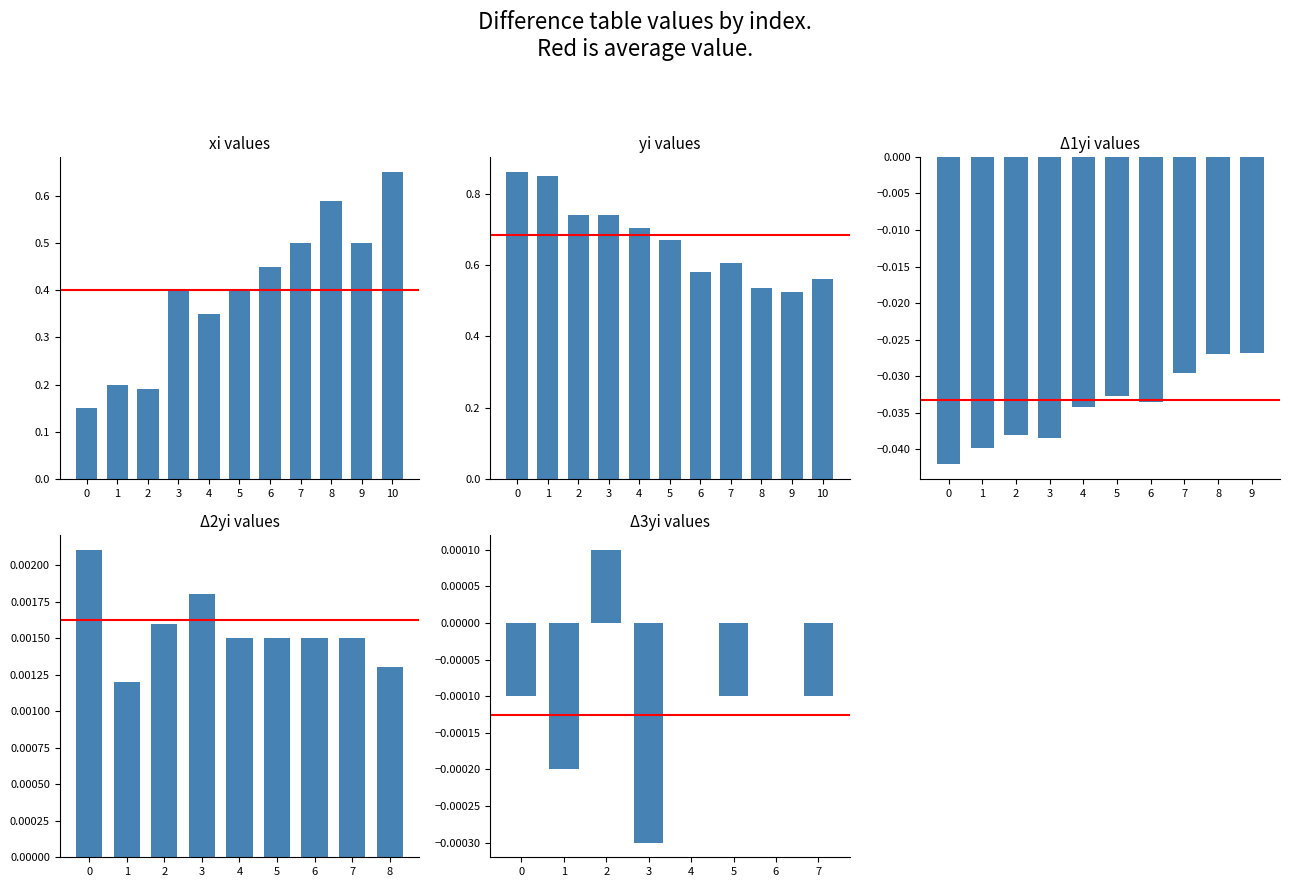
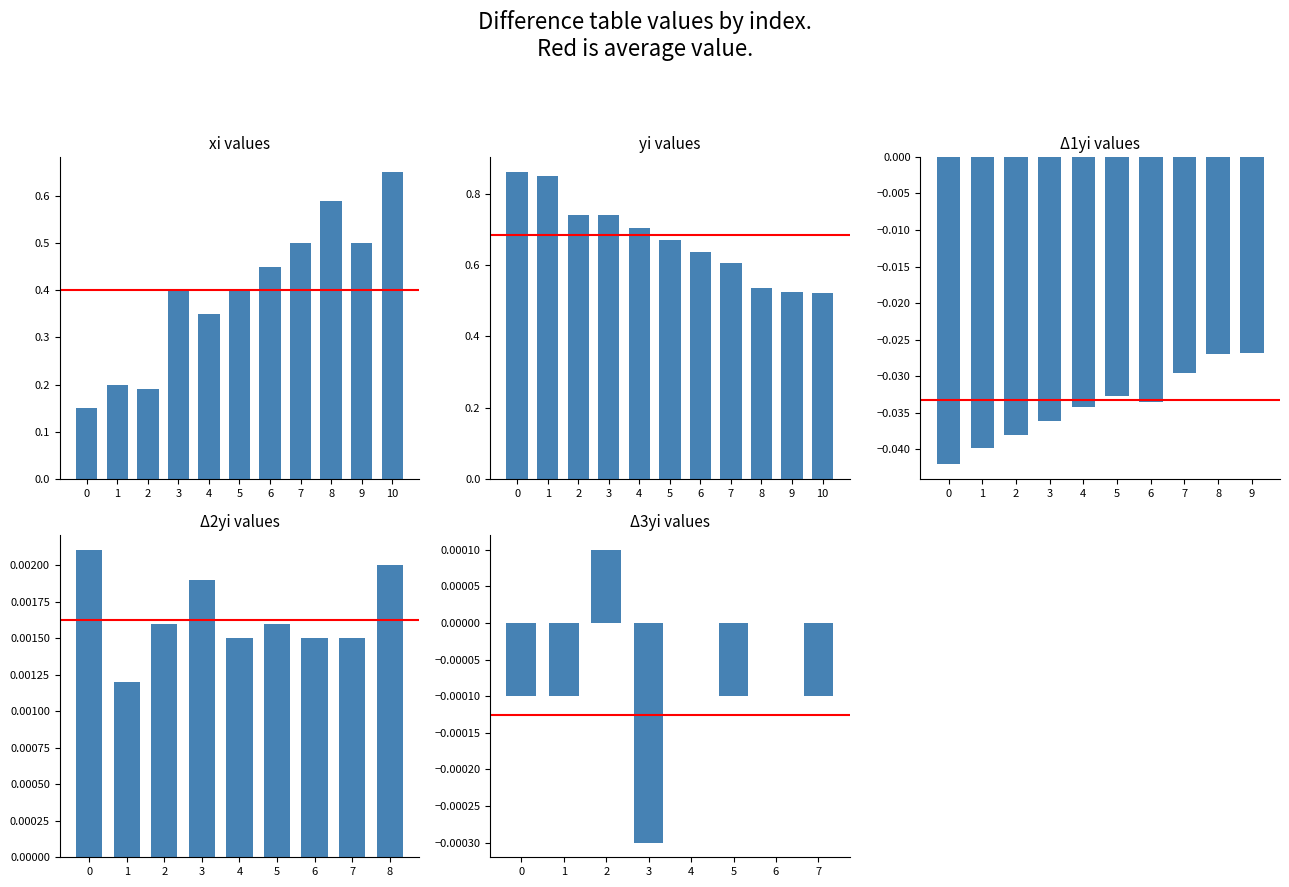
  {
    "xi values": {
      "0": 0.15,
      "1": 0.20,
      "2": 0.19,
      "3": 0.40,
      "4": 0.35,
      "5": 0.40,
      "6": 0.45,
      "7": 0.50,
      "8": 0.59,
      "9": 0.50,
      "10": 0.65
    },
    "yi values": {
      "0": 0.86,
      "1": 0.85,
      "2": 0.74,
      "3": 0.74,
      "4": 0.70,
      "5": 0.67,
-     "6": 0.58,
+     "6": 0.64,
      "7": 0.61,
      "8": 0.53,
      "9": 0.52,
-     "10": 0.56
+     "10": 0.52
    },
    "Δ1yi values": {
      "0": -0.042,
      "1": -0.040,
      "2": -0.038,
-     "3": -0.039,
+     "3": -0.036,
      "4": -0.034,
      "5": -0.033,
      "6": -0.034,
      "7": -0.030,
      "8": -0.027,
      "9": -0.027
    },
    "Δ2yi values": {
      "0": 0.0021,
      "1": 0.0012,
      "2": 0.0016,
-     "3": 0.0018,
+     "3": 0.0019,
      "4": 0.0015,
-     "5": 0.0015,
+     "5": 0.0016,
      "6": 0.0015,
      "7": 0.0015,
-     "8": 0.0013
+     "8": 0.0020
    },
    "Δ3yi values": {
      "0": -0.0001,
-     "1": -0.0002,
+     "1": -0.0001,
      "2": 0.0001,
      "3": -0.0003,
      "4": 0.0000,
      "5": -0.0001,
      "6": 0.0000,
      "7": -0.0001
    }
  }
